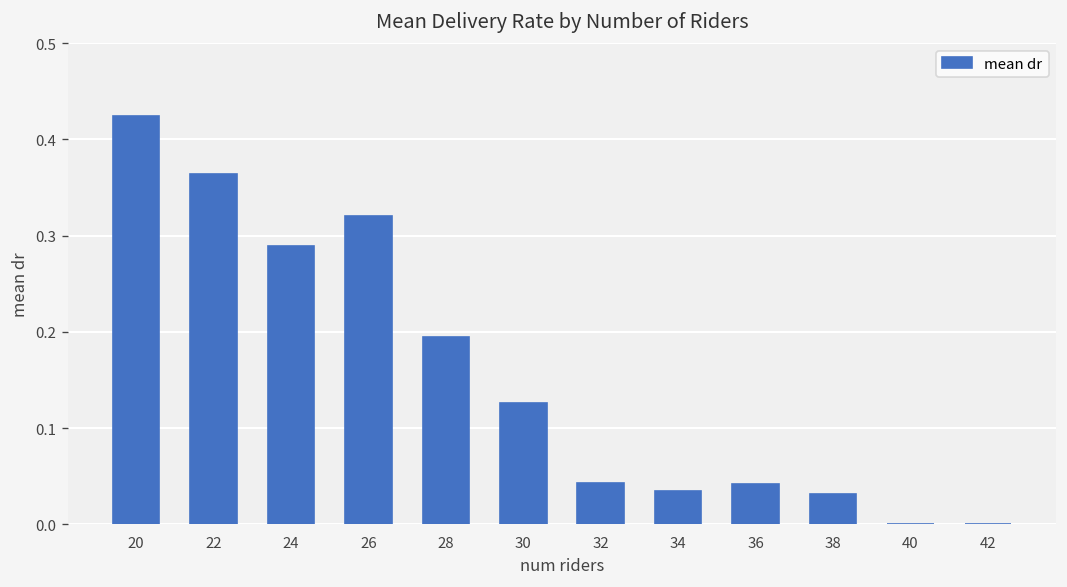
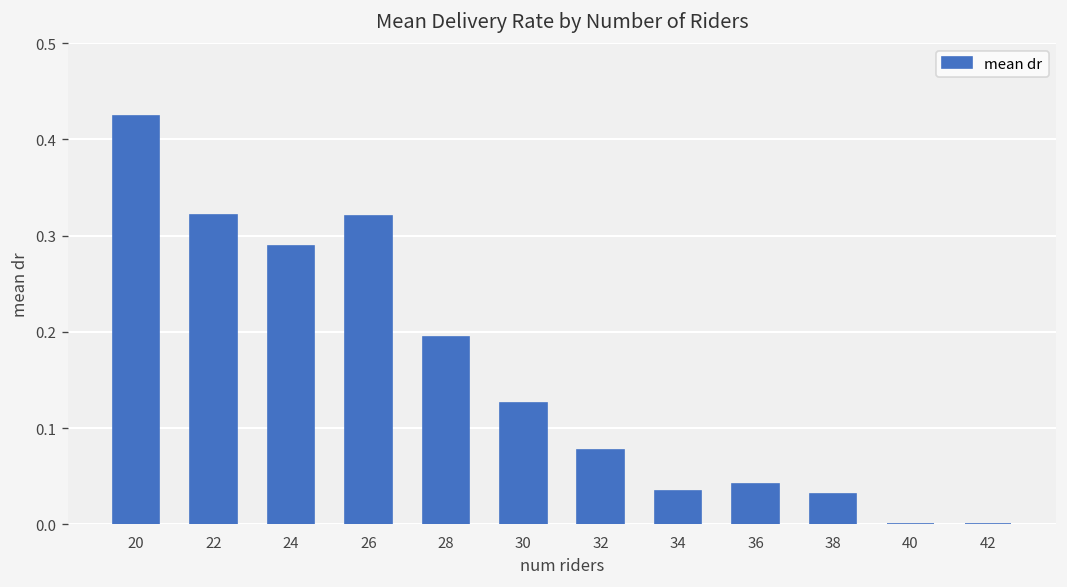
  {
    "20": 0.42,
-   "22": 0.36,
+   "22": 0.32,
    "24": 0.29,
    "26": 0.32,
    "28": 0.19,
    "30": 0.13,
-   "32": 0.04,
+   "32": 0.08,
    "34": 0.03,
    "36": 0.04,
    "38": 0.03,
    "42": 0.00
  }
